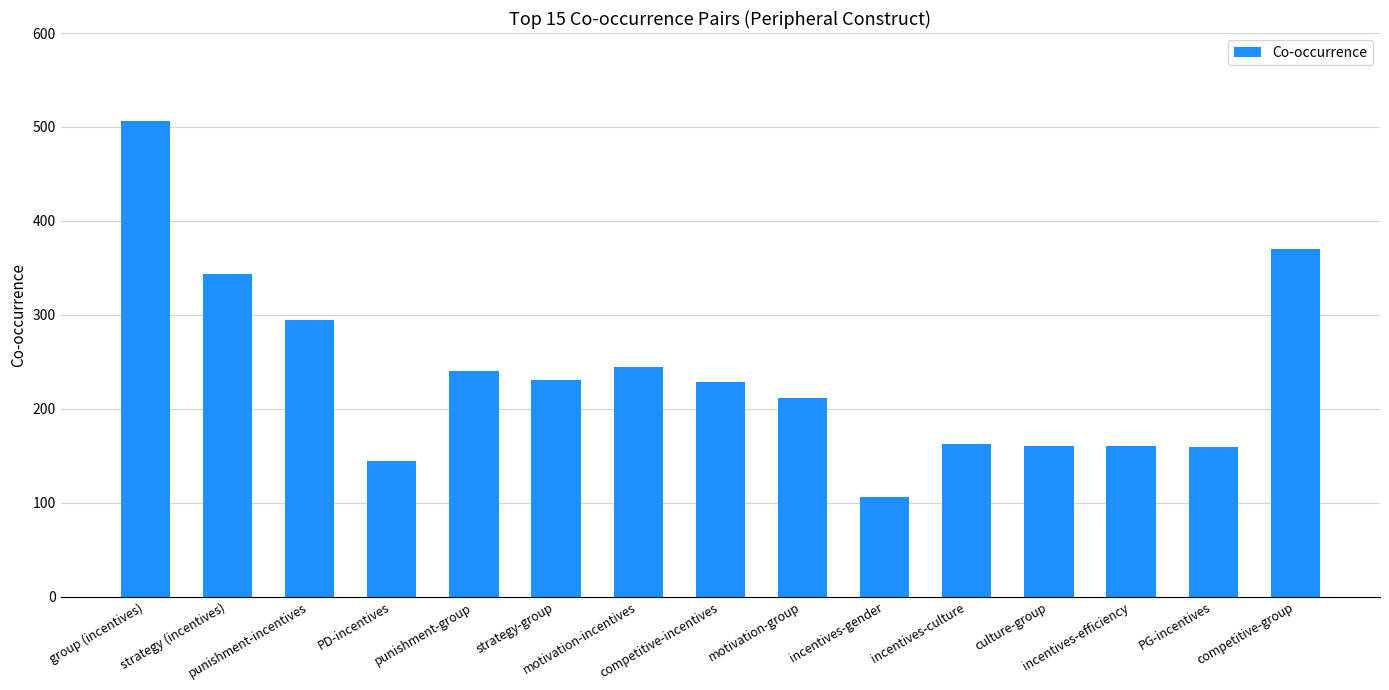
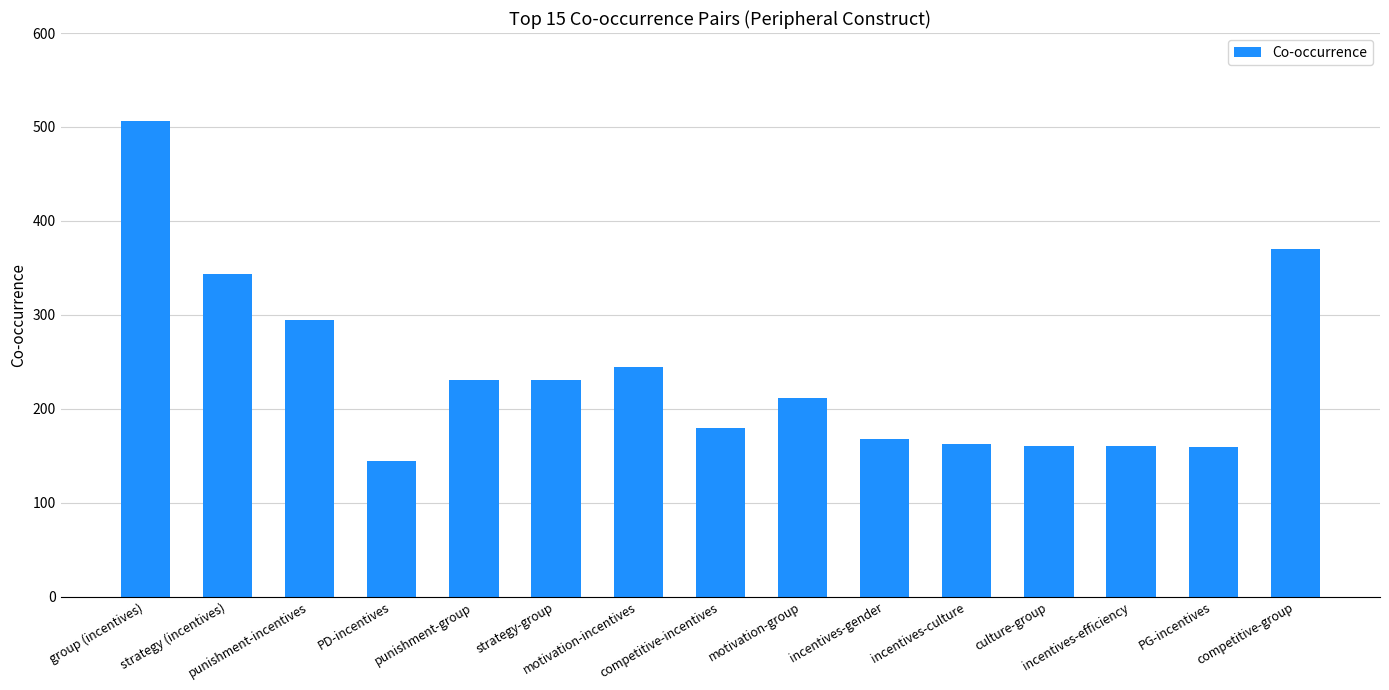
  {
    "group (incentives)": 510,
    "strategy (incentives)": 340,
    "punishment-incentives": 290,
    "PD-incentives": 140,
-   "punishment-group": 240,
+   "punishment-group": 230,
    "strategy-group": 230,
    "motivation-incentives": 250,
-   "competitive-incentives": 230,
+   "competitive-incentives": 180,
    "motivation-group": 210,
-   "incentives-gender": 110,
+   "incentives-gender": 170,
    "incentives-culture": 160,
    "culture-group": 160,
    "incentives-efficiency": 160,
    "PG-incentives": 160,
    "competitive-group": 370
  }
